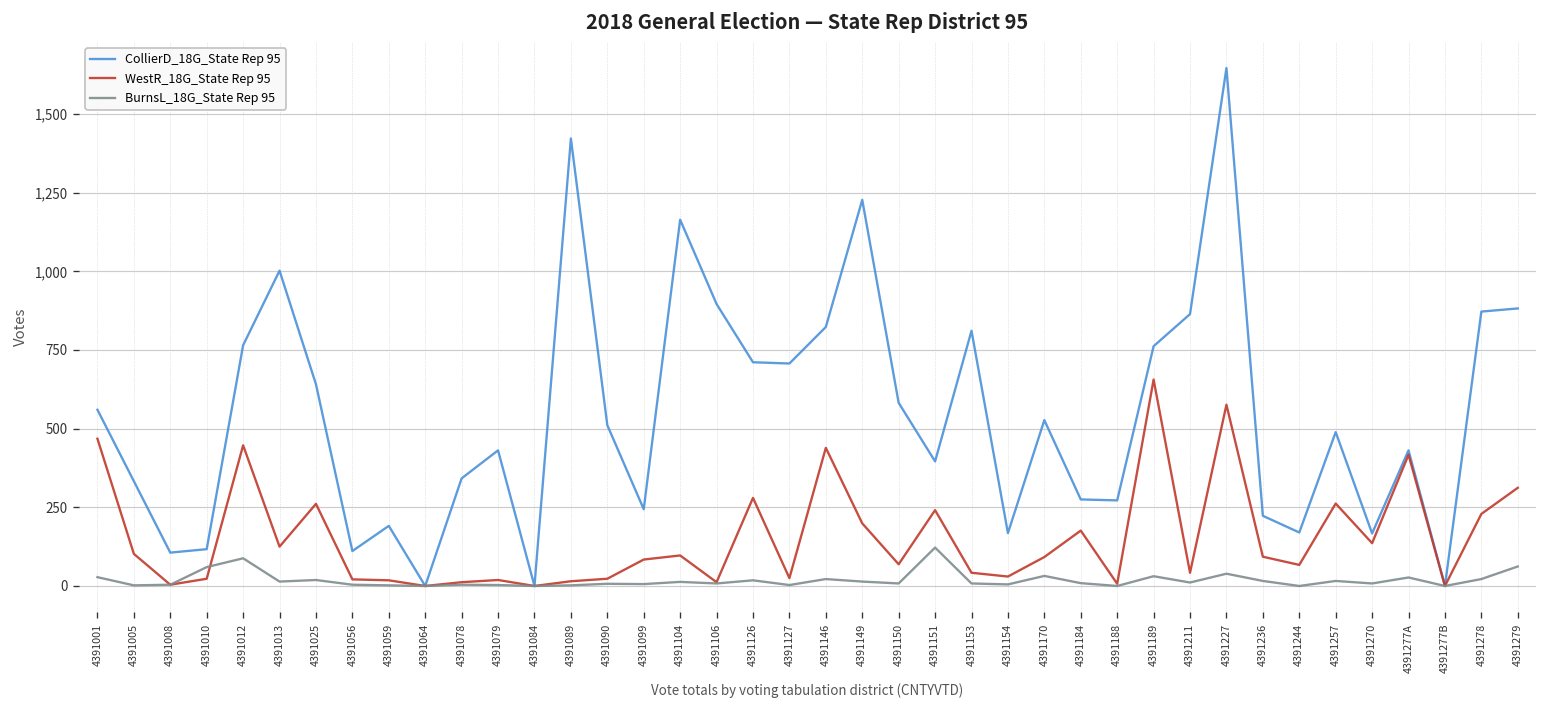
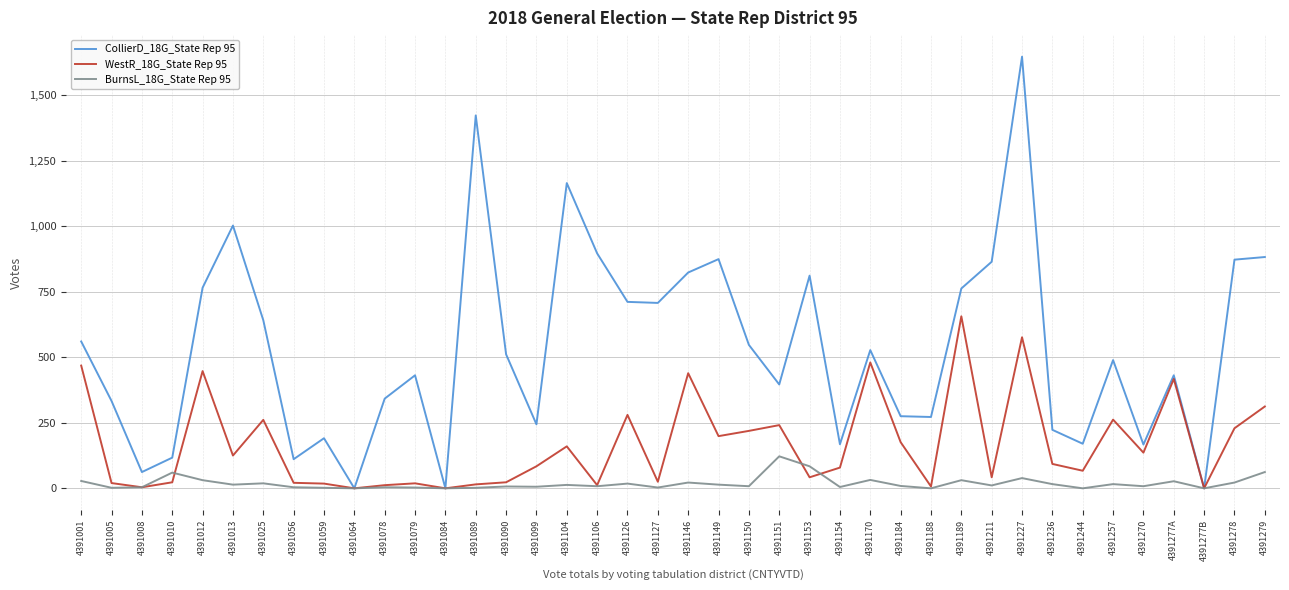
  {
    "CollierD_18G_State Rep 95": {
      "4391001": "560",
      "4391005": "330",
-     "4391008": "110",
+     "4391008": "60",
      "4391010": "120",
      "4391012": "770",
      "4391013": "1,000",
      "4391025": "640",
      "4391056": "110",
      "4391059": "190",
      "4391078": "340",
      "4391079": "430",
      "4391089": "1,420",
      "4391090": "510",
      "4391099": "240",
      "4391104": "1,160",
      "4391106": "900",
      "4391126": "710",
      "4391127": "710",
      "4391146": "820",
-     "4391149": "1,230",
-     "4391150": "580",
+     "4391149": "870",
+     "4391150": "550",
      "4391151": "400",
      "4391153": "810",
      "4391154": "170",
      "4391170": "530",
      "4391184": "280",
      "4391188": "270",
      "4391189": "760",
      "4391211": "860",
      "4391227": "1,650",
      "4391236": "220",
      "4391244": "170",
      "4391257": "490",
      "4391270": "170",
      "4391277A": "430",
      "4391278": "870",
      "4391279": "880"
    },
    "WestR_18G_State Rep 95": {
      "4391001": "470",
-     "4391005": "100",
+     "4391005": "20",
      "4391010": "20",
      "4391012": "450",
      "4391013": "130",
      "4391025": "260",
      "4391056": "20",
      "4391059": "20",
      "4391079": "20",
      "4391089": "20",
      "4391090": "20",
      "4391099": "80",
-     "4391104": "100",
+     "4391104": "160",
      "4391126": "280",
      "4391127": "30",
      "4391146": "440",
      "4391149": "200",
-     "4391150": "70",
+     "4391150": "220",
      "4391151": "240",
      "4391153": "40",
-     "4391154": "30",
-     "4391170": "90",
+     "4391154": "80",
+     "4391170": "480",
      "4391184": "180",
      "4391189": "660",
      "4391211": "40",
      "4391227": "580",
      "4391236": "90",
      "4391244": "70",
      "4391257": "260",
      "4391270": "140",
      "4391277A": "420",
      "4391278": "230",
      "4391279": "310"
    },
    "BurnsL_18G_State Rep 95": {
      "4391001": "30",
      "4391005": "0",
      "4391010": "60",
-     "4391012": "90",
+     "4391012": "30",
      "4391013": "10",
      "4391025": "20",
      "4391056": "0",
      "4391059": "0",
      "4391079": "0",
      "4391089": "0",
      "4391090": "10",
      "4391099": "10",
      "4391104": "10",
      "4391126": "20",
      "4391127": "0",
      "4391146": "20",
      "4391149": "10",
      "4391150": "10",
      "4391151": "120",
-     "4391153": "10",
+     "4391153": "80",
      "4391154": "10",
      "4391170": "30",
      "4391184": "10",
      "4391189": "30",
      "4391211": "10",
      "4391227": "40",
      "4391236": "20",
      "4391244": "0",
      "4391257": "20",
      "4391270": "10",
      "4391277A": "30",
      "4391278": "20",
      "4391279": "60"
    }
  }
